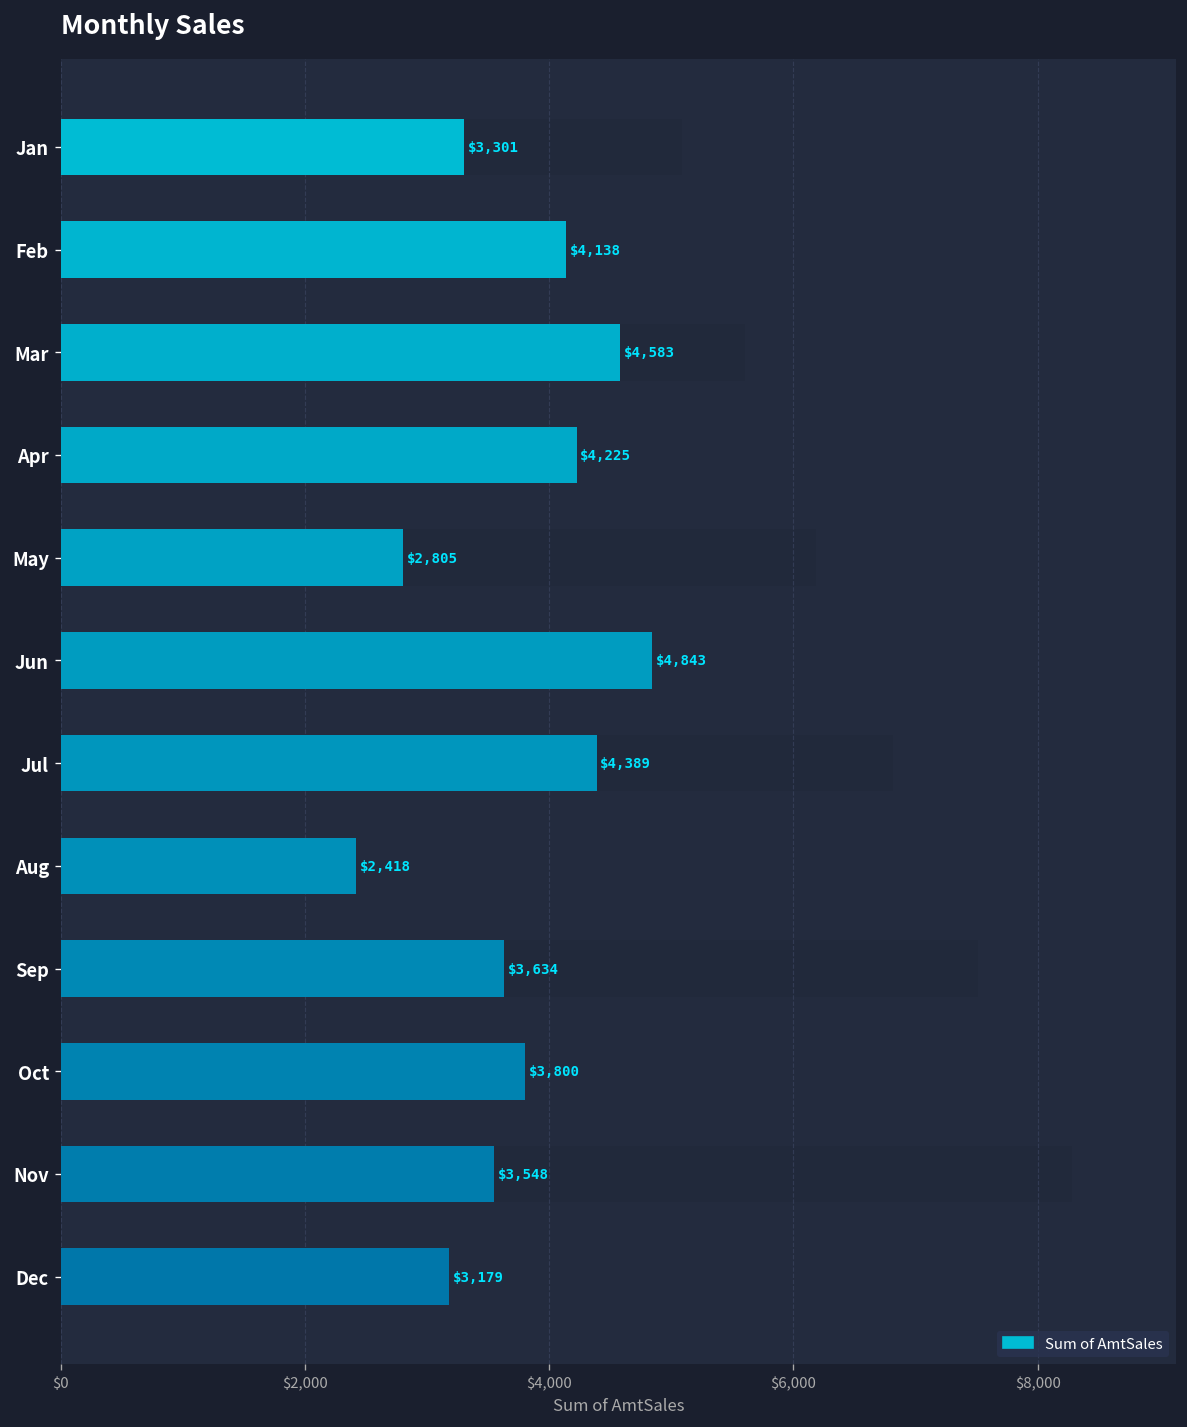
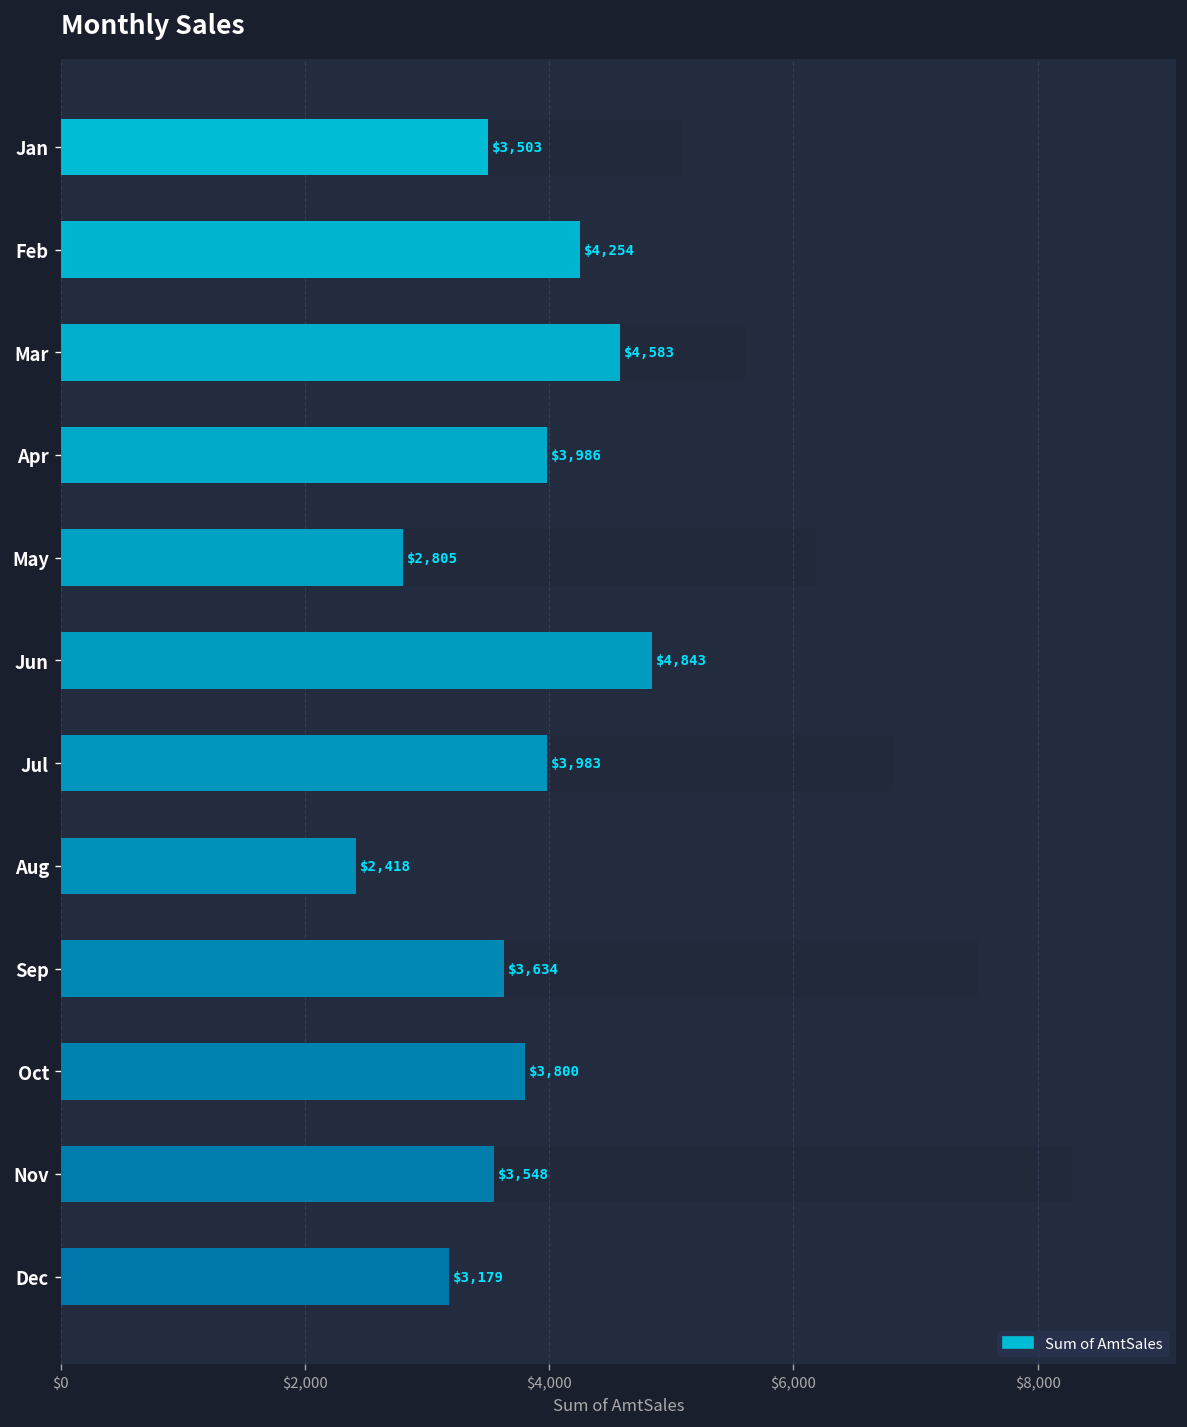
  {
    "Sum of AmtSales": {
-     "Jan": "$3,301",
-     "Feb": "$4,138",
-     "Apr": "$4,225",
-     "Jul": "$4,389"
+     "Jan": "$3,503",
+     "Feb": "$4,254",
+     "Apr": "$3,986",
+     "Jul": "$3,983"
    }
  }
